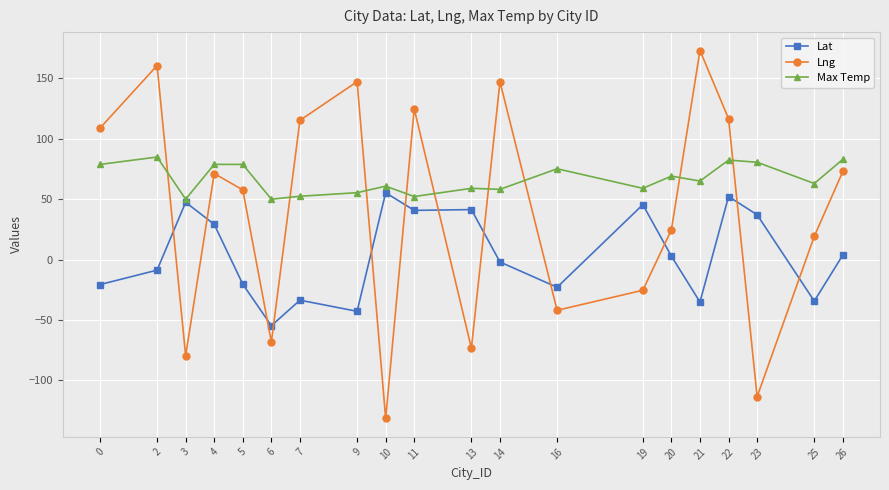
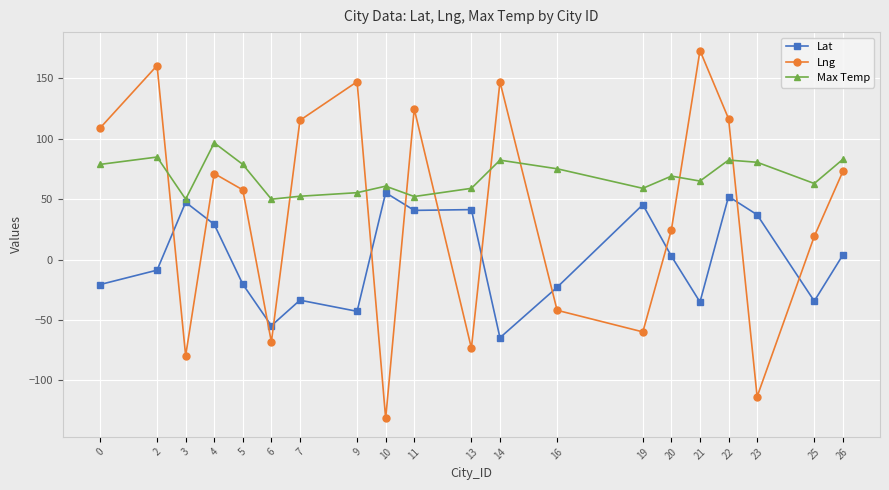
  {
    "Lat": {
      "0": -21,
      "2": -9,
      "3": 47,
      "4": 29,
      "5": -20,
      "6": -55,
      "7": -34,
      "9": -43,
      "10": 55,
      "11": 41,
      "13": 41,
-     "14": -2,
+     "14": -65,
      "16": -23,
      "19": 45,
      "20": 3,
      "21": -35,
      "22": 52,
      "23": 37,
      "25": -34,
      "26": 4
    },
    "Lng": {
      "0": 109,
      "2": 161,
      "3": -80,
      "4": 71,
      "5": 58,
      "6": -68,
      "7": 115,
      "9": 147,
      "10": -132,
      "11": 125,
      "13": -73,
      "14": 147,
      "16": -42,
-     "19": -25,
+     "19": -60,
      "20": 25,
      "21": 173,
      "22": 117,
      "23": -114,
      "25": 19,
      "26": 73
    },
    "Max Temp": {
      "0": 79,
      "2": 85,
      "3": 50,
-     "4": 79,
+     "4": 97,
      "5": 79,
      "6": 50,
      "7": 52,
      "9": 55,
      "10": 61,
      "11": 52,
      "13": 59,
-     "14": 58,
+     "14": 82,
      "16": 75,
      "19": 59,
      "20": 69,
      "21": 65,
      "22": 82,
      "23": 81,
      "25": 63,
      "26": 83
    }
  }
